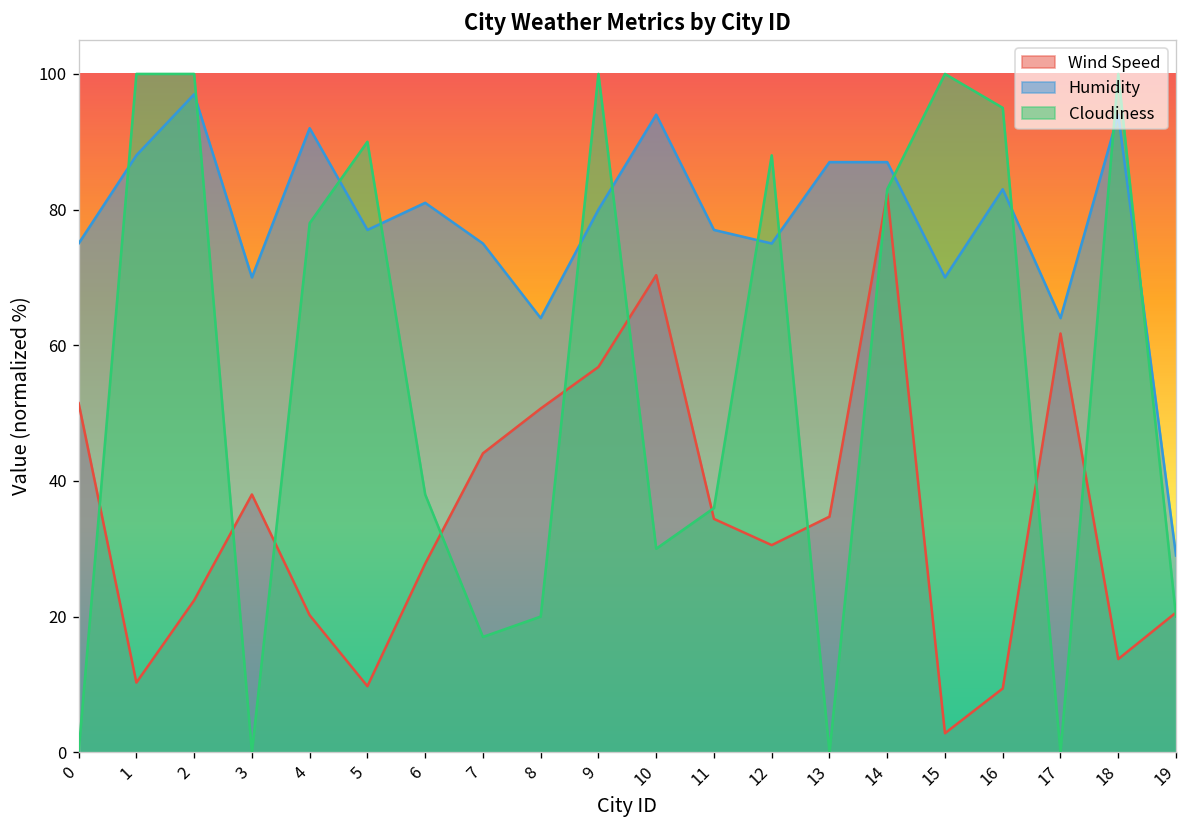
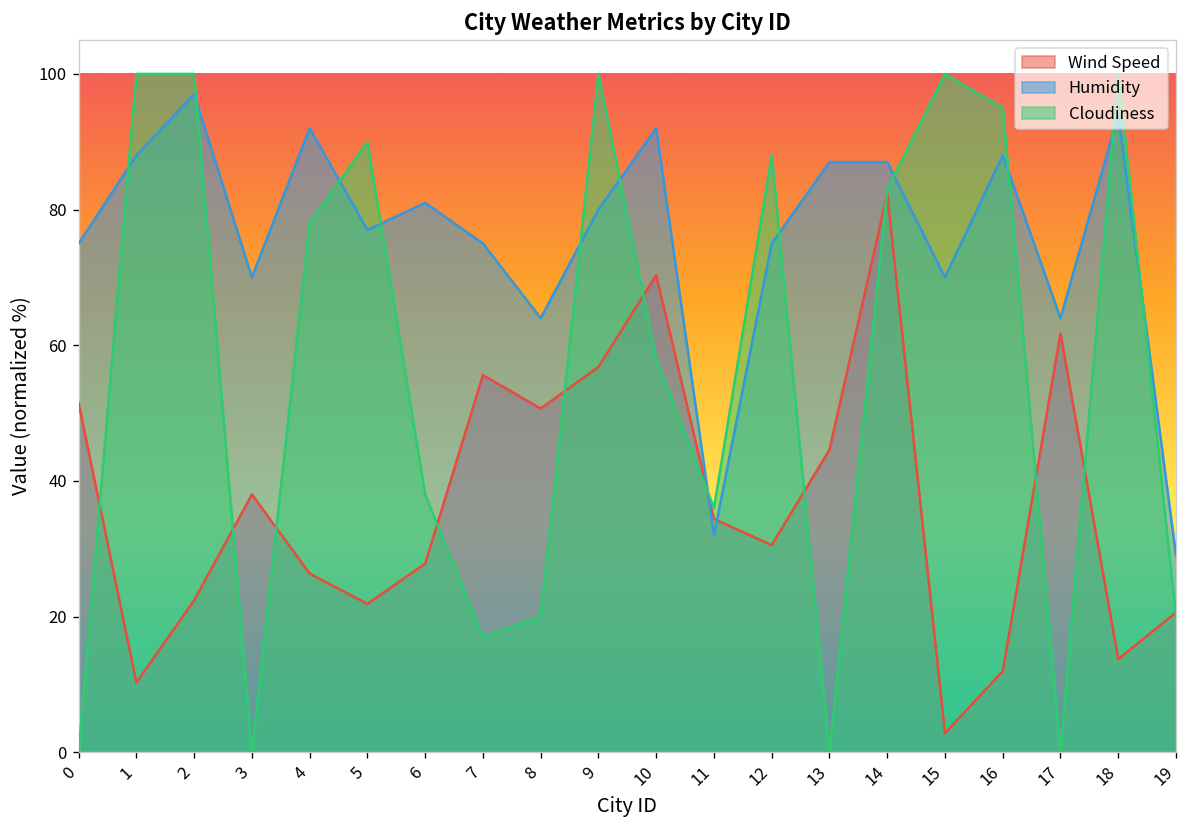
  {
    "Wind Speed": {
      "0": 51,
      "1": 10,
      "2": 22,
      "3": 38,
-     "4": 20,
-     "5": 10,
+     "4": 26,
+     "5": 22,
      "6": 28,
-     "7": 44,
+     "7": 56,
      "8": 51,
      "9": 57,
      "10": 70,
      "11": 34,
      "12": 31,
-     "13": 35,
+     "13": 45,
      "14": 82,
      "15": 3,
-     "16": 9,
+     "16": 12,
      "17": 62,
      "18": 14,
      "19": 21
    },
    "Humidity": {
      "0": 75,
      "1": 88,
      "2": 97,
      "3": 70,
      "4": 92,
      "5": 77,
      "6": 81,
      "7": 75,
      "8": 64,
      "9": 80,
-     "10": 94,
-     "11": 77,
+     "10": 92,
+     "11": 32,
      "12": 75,
      "13": 87,
      "14": 87,
      "15": 70,
-     "16": 83,
+     "16": 88,
      "17": 64,
      "19": 29
    },
    "Cloudiness": {
      "0": 0,
      "1": 100,
      "2": 100,
      "3": 0,
      "4": 78,
      "5": 90,
      "6": 38,
      "7": 17,
      "8": 20,
      "9": 100,
-     "10": 30,
+     "10": 58,
      "11": 36,
      "12": 88,
      "13": 0,
      "14": 83,
      "15": 100,
      "16": 95,
      "17": 0,
      "19": 20
    }
  }
